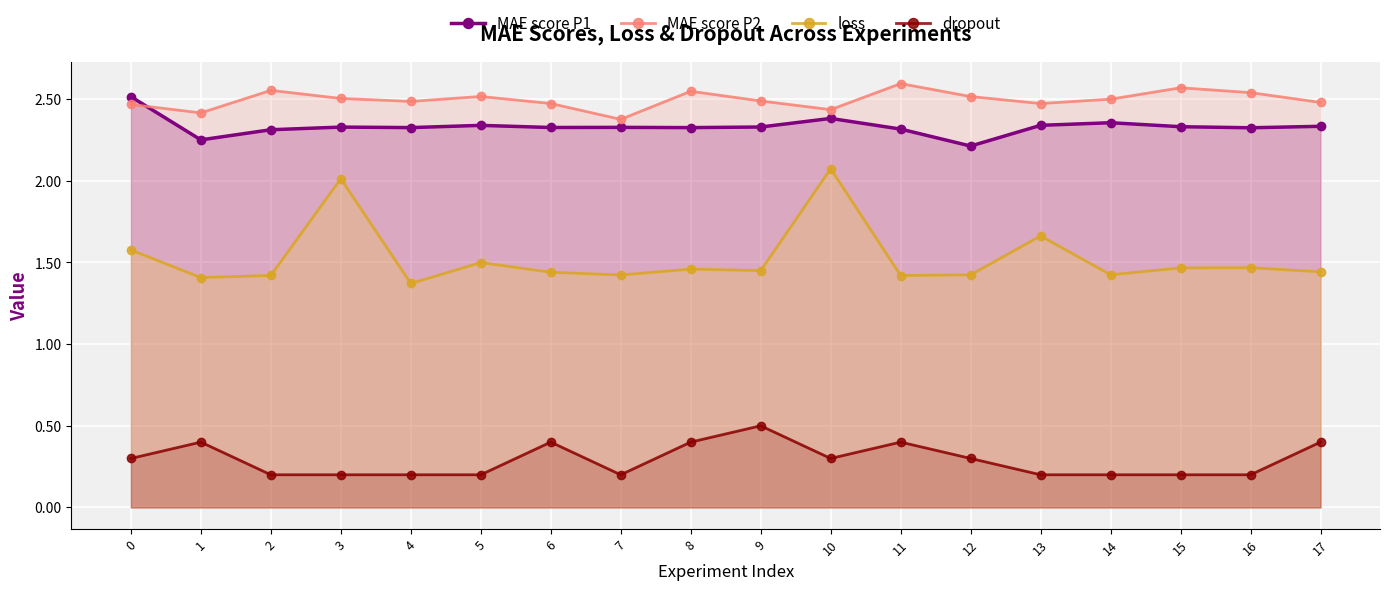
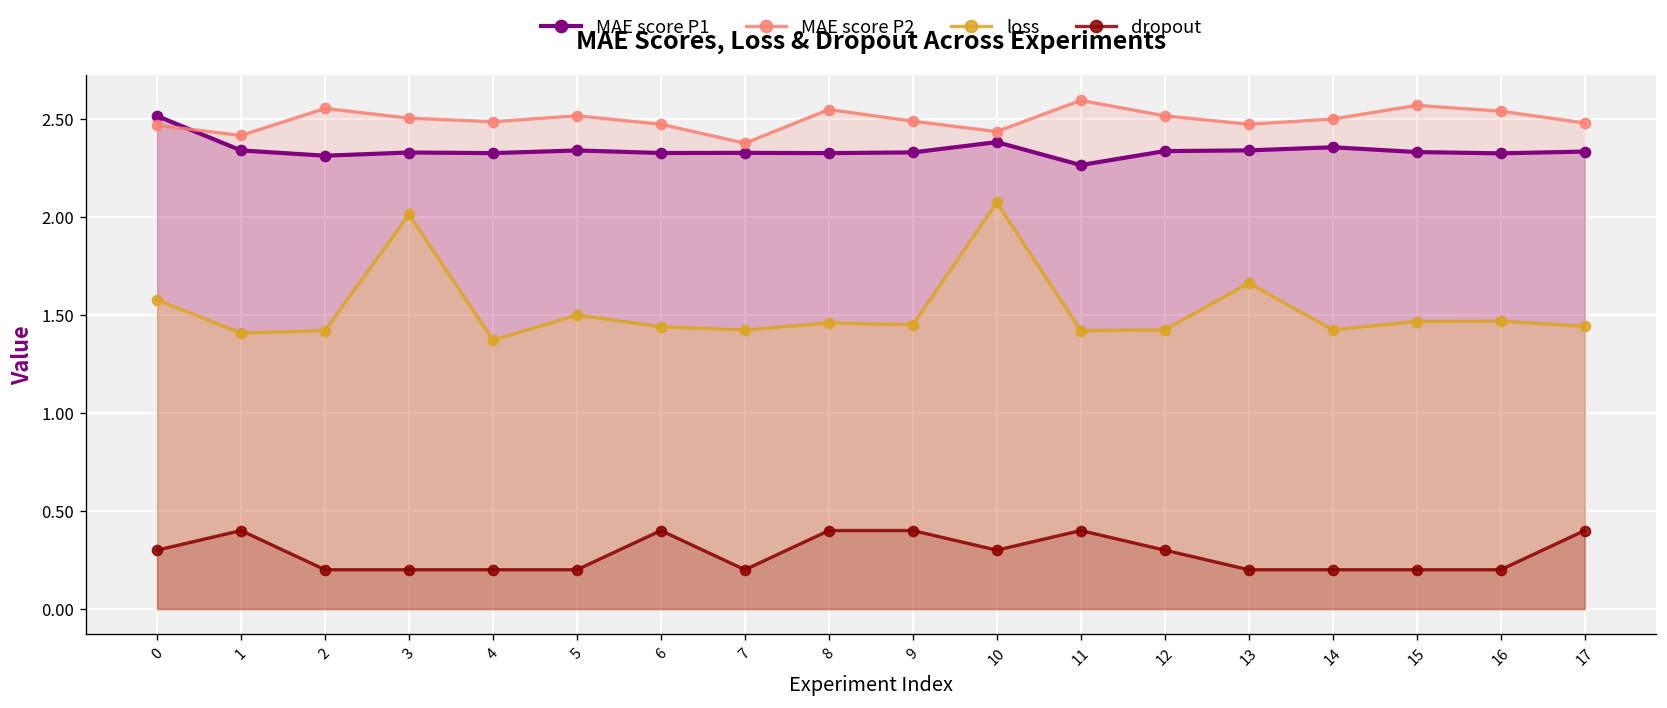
  {
    "MAE score P1": {
      "0": 2.52,
-     "1": 2.25,
+     "1": 2.34,
      "2": 2.31,
      "3": 2.33,
      "4": 2.33,
      "5": 2.34,
      "6": 2.33,
      "7": 2.33,
      "8": 2.33,
      "9": 2.33,
      "10": 2.38,
-     "11": 2.32,
-     "12": 2.21,
+     "11": 2.26,
+     "12": 2.34,
      "13": 2.34,
      "14": 2.36,
      "15": 2.33,
      "16": 2.32,
      "17": 2.33
    },
    "MAE score P2": {
      "0": 2.47,
      "1": 2.42,
      "2": 2.55,
      "3": 2.50,
      "4": 2.49,
      "5": 2.52,
      "6": 2.47,
      "7": 2.38,
      "8": 2.55,
      "9": 2.49,
      "10": 2.44,
      "11": 2.60,
      "12": 2.52,
      "13": 2.47,
      "14": 2.50,
      "15": 2.57,
      "16": 2.54,
      "17": 2.48
    },
    "loss": {
      "0": 1.58,
      "1": 1.41,
      "2": 1.42,
      "3": 2.01,
      "4": 1.37,
      "5": 1.50,
      "6": 1.44,
      "7": 1.42,
      "8": 1.46,
      "9": 1.45,
      "10": 2.07,
      "11": 1.42,
      "12": 1.42,
      "13": 1.66,
      "14": 1.42,
      "15": 1.47,
      "16": 1.47,
      "17": 1.44
    },
    "dropout": {
      "0": 0.3,
      "1": 0.4,
      "2": 0.2,
      "3": 0.2,
      "4": 0.2,
      "5": 0.2,
      "6": 0.4,
      "7": 0.2,
      "8": 0.4,
-     "9": 0.5,
+     "9": 0.4,
      "10": 0.3,
      "11": 0.4,
      "12": 0.3,
      "13": 0.2,
      "14": 0.2,
      "15": 0.2,
      "16": 0.2,
      "17": 0.4
    }
  }
